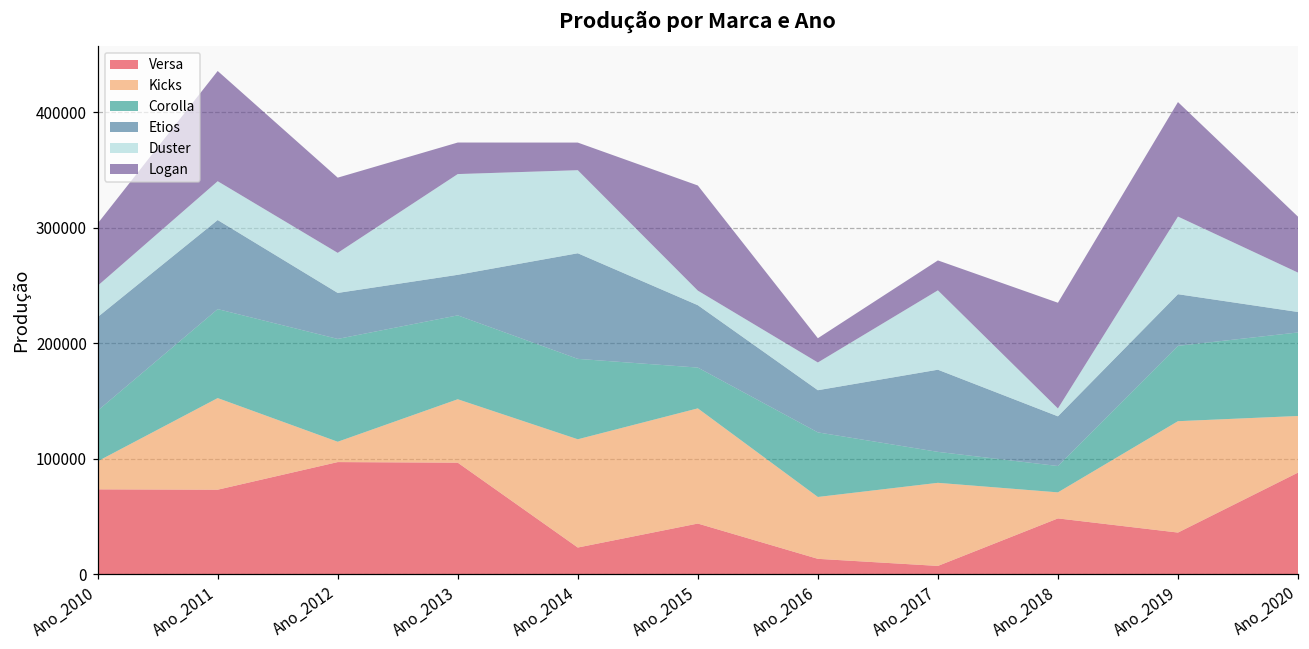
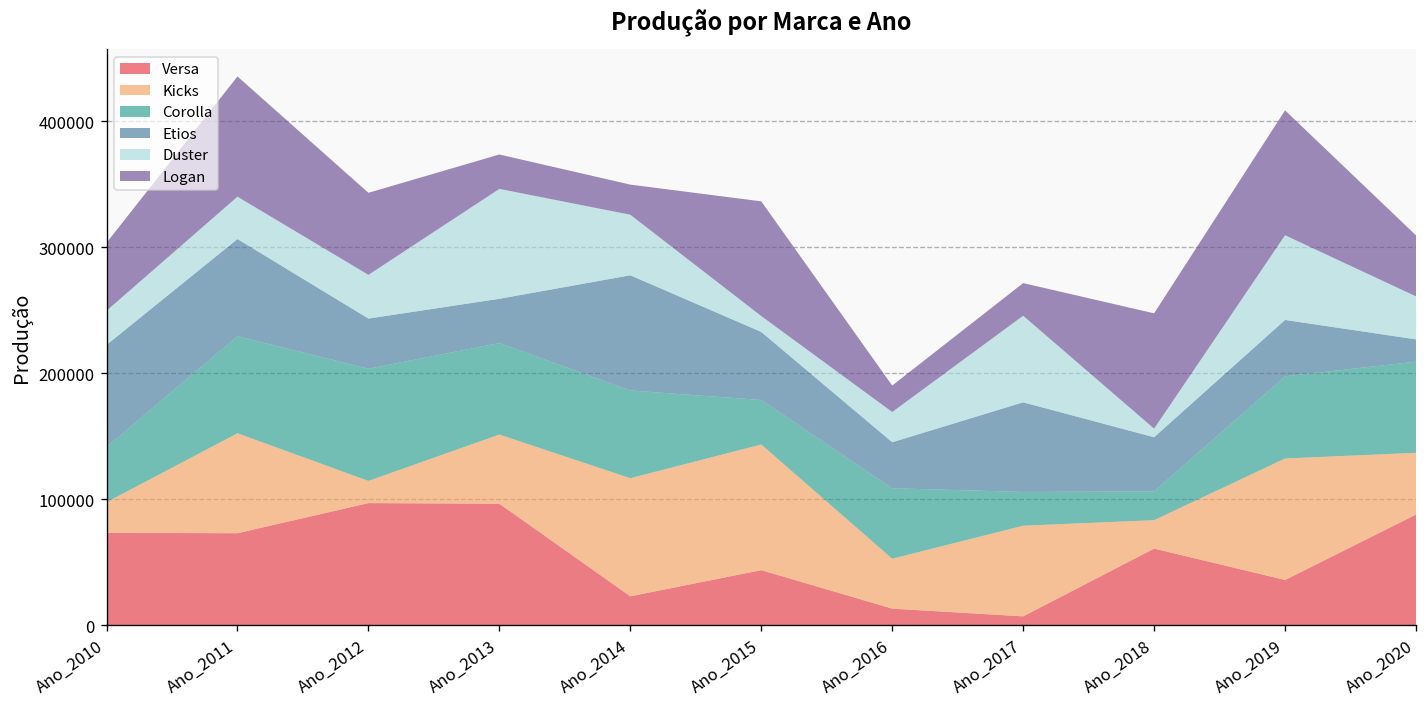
  {
    "Versa": {
      "Ano_2010": 73000,
      "Ano_2011": 73000,
      "Ano_2012": 97000,
      "Ano_2013": 96000,
      "Ano_2014": 23000,
      "Ano_2015": 44000,
      "Ano_2016": 13000,
      "Ano_2017": 7000,
-     "Ano_2018": 48000,
+     "Ano_2018": 61000,
      "Ano_2019": 36000,
      "Ano_2020": 88000
    },
    "Kicks": {
      "Ano_2010": 24000,
      "Ano_2011": 79000,
      "Ano_2012": 18000,
      "Ano_2013": 55000,
      "Ano_2014": 94000,
      "Ano_2015": 100000,
-     "Ano_2016": 54000,
+     "Ano_2016": 40000,
      "Ano_2017": 72000,
      "Ano_2018": 23000,
      "Ano_2019": 96000,
      "Ano_2020": 49000
    },
    "Duster": {
      "Ano_2010": 27000,
      "Ano_2011": 34000,
      "Ano_2012": 35000,
      "Ano_2013": 87000,
-     "Ano_2014": 72000,
+     "Ano_2014": 48000,
      "Ano_2015": 13000,
      "Ano_2016": 24000,
      "Ano_2017": 69000,
      "Ano_2018": 7000,
      "Ano_2019": 67000,
      "Ano_2020": 34000
    }
  }
